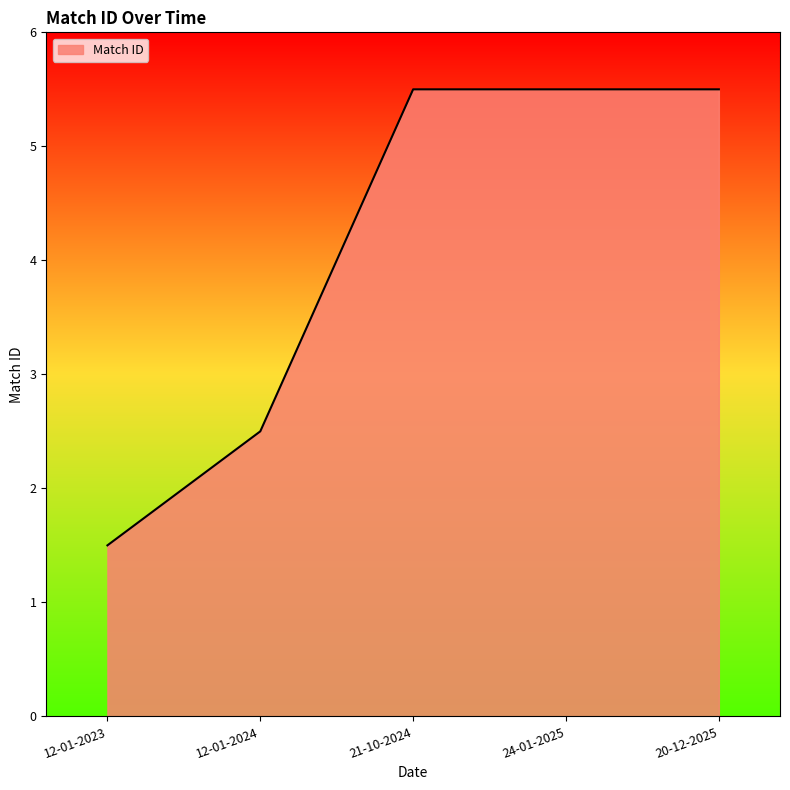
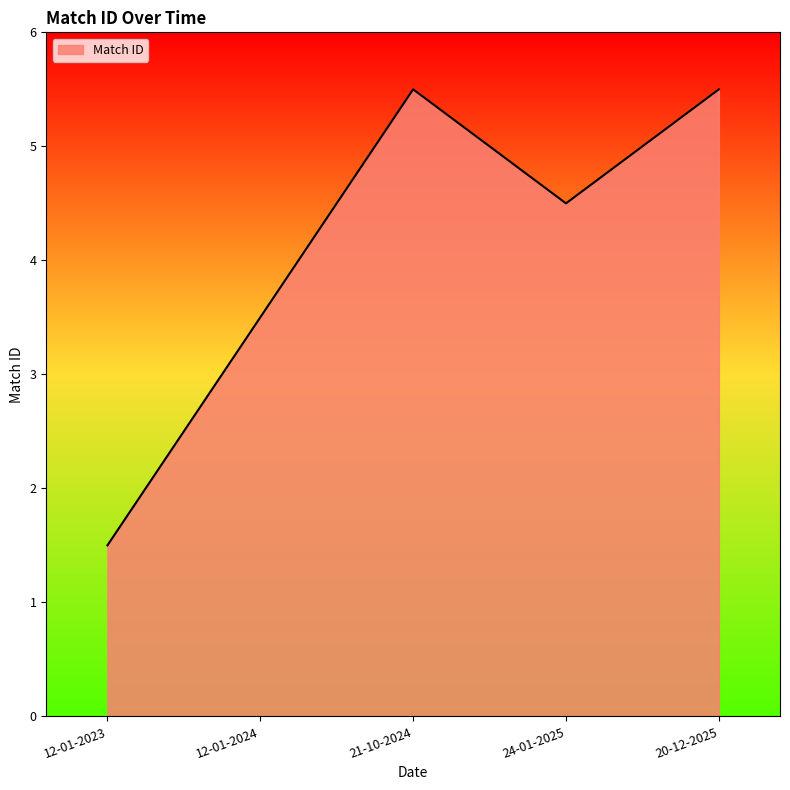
  {
    "12-01-2023": 1.50,
-   "12-01-2024": 2.50,
+   "12-01-2024": 3.50,
    "21-10-2024": 5.50,
-   "24-01-2025": 5.50,
+   "24-01-2025": 4.50,
    "20-12-2025": 5.50
  }
